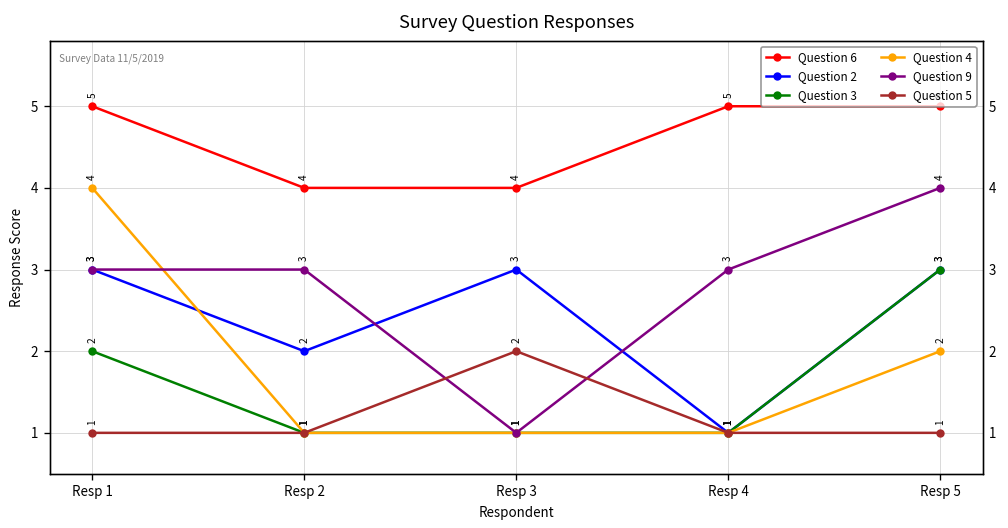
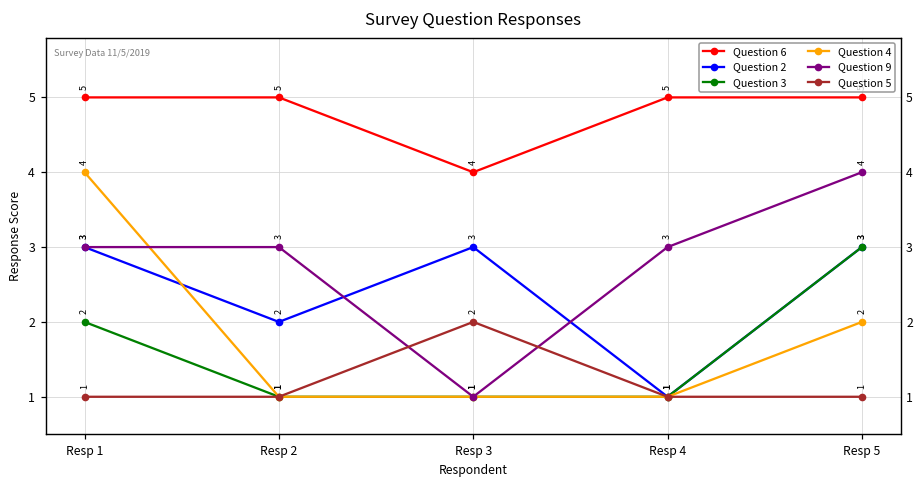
  {
    "Question 6": {
      "Resp 1": 5,
-     "Resp 2": 4,
+     "Resp 2": 5,
      "Resp 3": 4,
      "Resp 4": 5
    },
    "Question 2": {
      "Resp 2": 2,
      "Resp 3": 3
    },
    "Question 3": {
      "Resp 1": 2
    },
    "Question 4": {
      "Resp 1": 4,
      "Resp 5": 2
    },
    "Question 9": {
      "Resp 2": 3,
      "Resp 4": 3,
      "Resp 5": 4
    },
    "Question 5": {
      "Resp 1": 1,
      "Resp 3": 2,
      "Resp 5": 1
    }
  }
